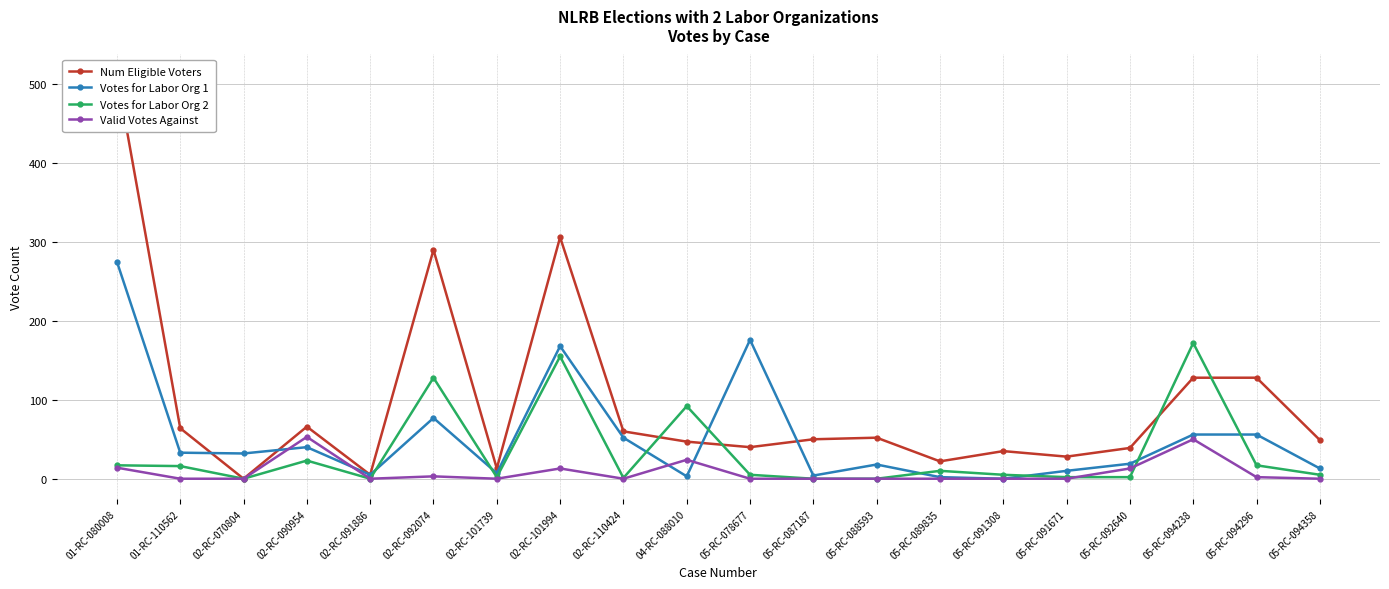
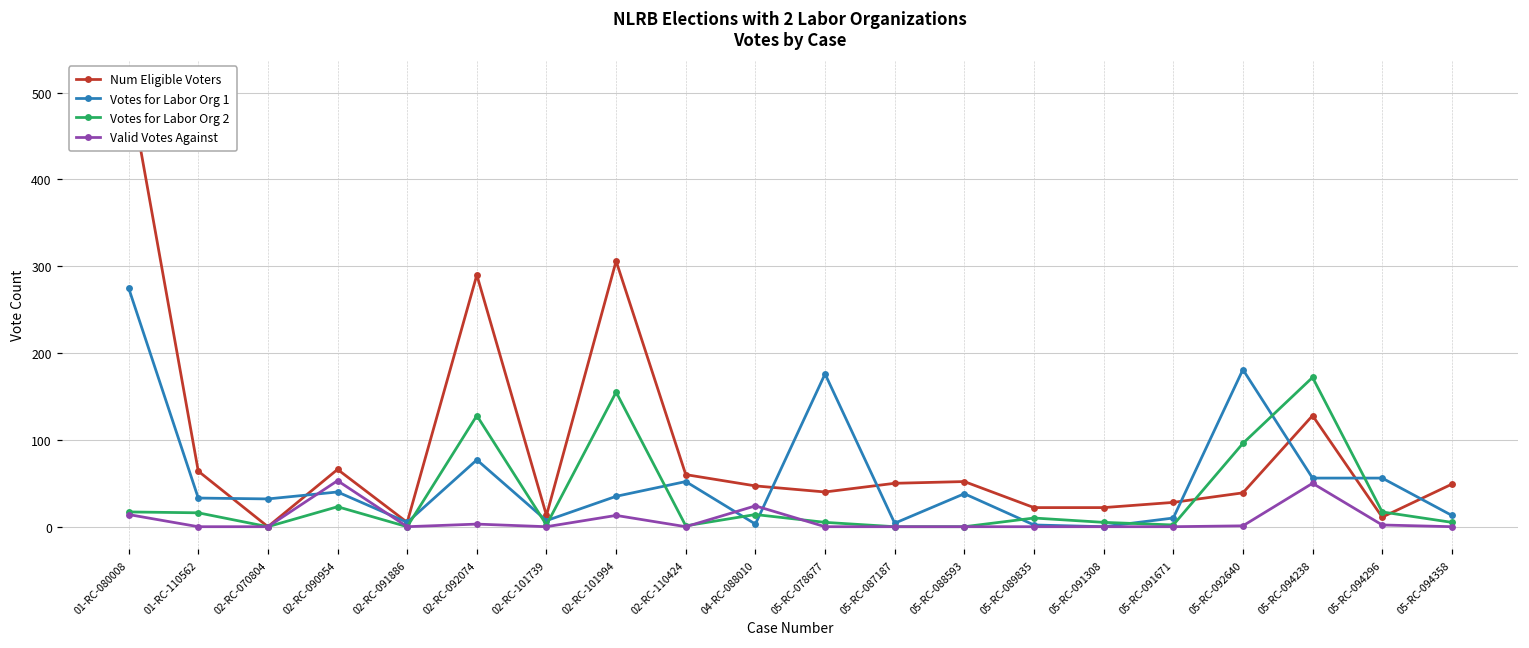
  {
    "Num Eligible Voters": {
      "01-RC-110562": 60,
      "02-RC-090954": 70,
      "02-RC-092074": 290,
      "02-RC-101739": 10,
      "02-RC-101994": 310,
      "02-RC-110424": 60,
      "04-RC-088010": 50,
      "05-RC-078677": 40,
      "05-RC-087187": 50,
      "05-RC-088593": 50,
      "05-RC-089835": 20,
-     "05-RC-091308": 40,
+     "05-RC-091308": 20,
      "05-RC-091671": 30,
      "05-RC-092640": 40,
      "05-RC-094238": 130,
-     "05-RC-094296": 130,
+     "05-RC-094296": 10,
      "05-RC-094358": 50
    },
    "Votes for Labor Org 1": {
      "01-RC-080008": 280,
      "01-RC-110562": 30,
      "02-RC-070804": 30,
      "02-RC-090954": 40,
      "02-RC-092074": 80,
      "02-RC-101739": 10,
-     "02-RC-101994": 170,
+     "02-RC-101994": 40,
      "02-RC-110424": 50,
      "04-RC-088010": 0,
      "05-RC-078677": 180,
      "05-RC-087187": 0,
-     "05-RC-088593": 20,
+     "05-RC-088593": 40,
      "05-RC-091671": 10,
-     "05-RC-092640": 20,
+     "05-RC-092640": 180,
      "05-RC-094238": 60,
      "05-RC-094296": 60,
      "05-RC-094358": 10
    },
    "Votes for Labor Org 2": {
      "01-RC-110562": 20,
      "02-RC-090954": 20,
      "02-RC-092074": 130,
      "02-RC-101994": 160,
-     "04-RC-088010": 90,
+     "04-RC-088010": 10,
      "05-RC-078677": 10,
      "05-RC-089835": 10,
      "05-RC-091308": 10,
-     "05-RC-092640": 0,
+     "05-RC-092640": 100,
      "05-RC-094238": 170,
      "05-RC-094296": 20,
      "05-RC-094358": 10
    },
    "Valid Votes Against": {
      "01-RC-110562": 0,
      "02-RC-090954": 50,
      "02-RC-092074": 0,
      "02-RC-101994": 10,
      "04-RC-088010": 20,
      "05-RC-078677": 0,
-     "05-RC-092640": 10,
+     "05-RC-092640": 0,
      "05-RC-094238": 50,
      "05-RC-094296": 0,
      "05-RC-094358": 0
    }
  }
